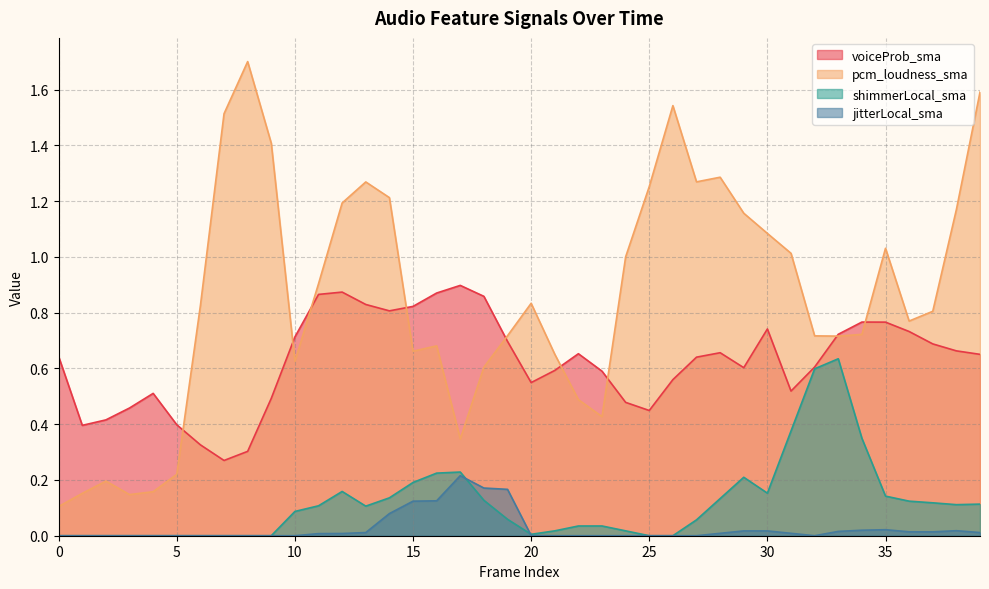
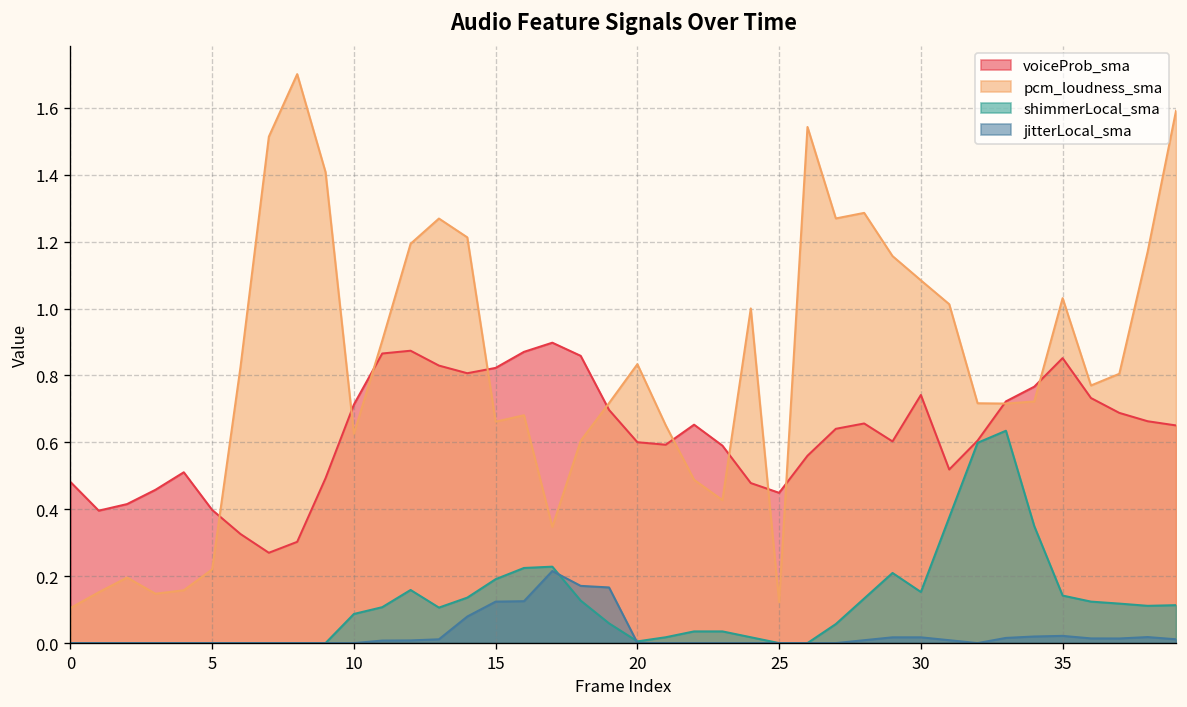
  {
    "voiceProb_sma": {
-     "0": 0.64,
+     "0": 0.48,
      "5": 0.40,
      "10": 0.71,
      "15": 0.82,
-     "20": 0.55,
+     "20": 0.60,
      "25": 0.45,
      "30": 0.74,
-     "35": 0.77
+     "35": 0.85
    },
    "pcm_loudness_sma": {
      "0": 0.10,
      "5": 0.22,
      "10": 0.63,
      "15": 0.66,
      "20": 0.83,
-     "25": 1.25,
+     "25": 0.12,
      "30": 1.08,
      "35": 1.03
    }
  }
